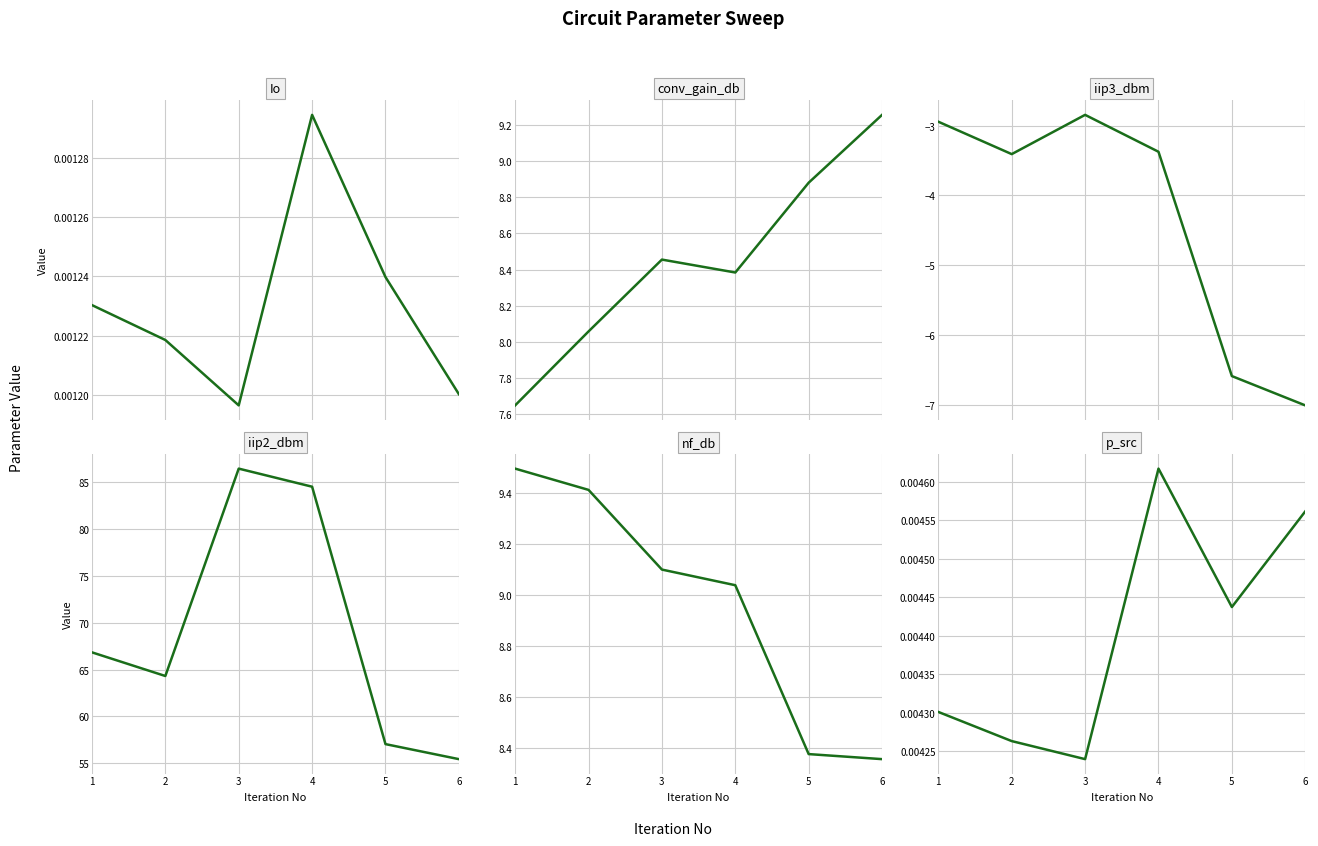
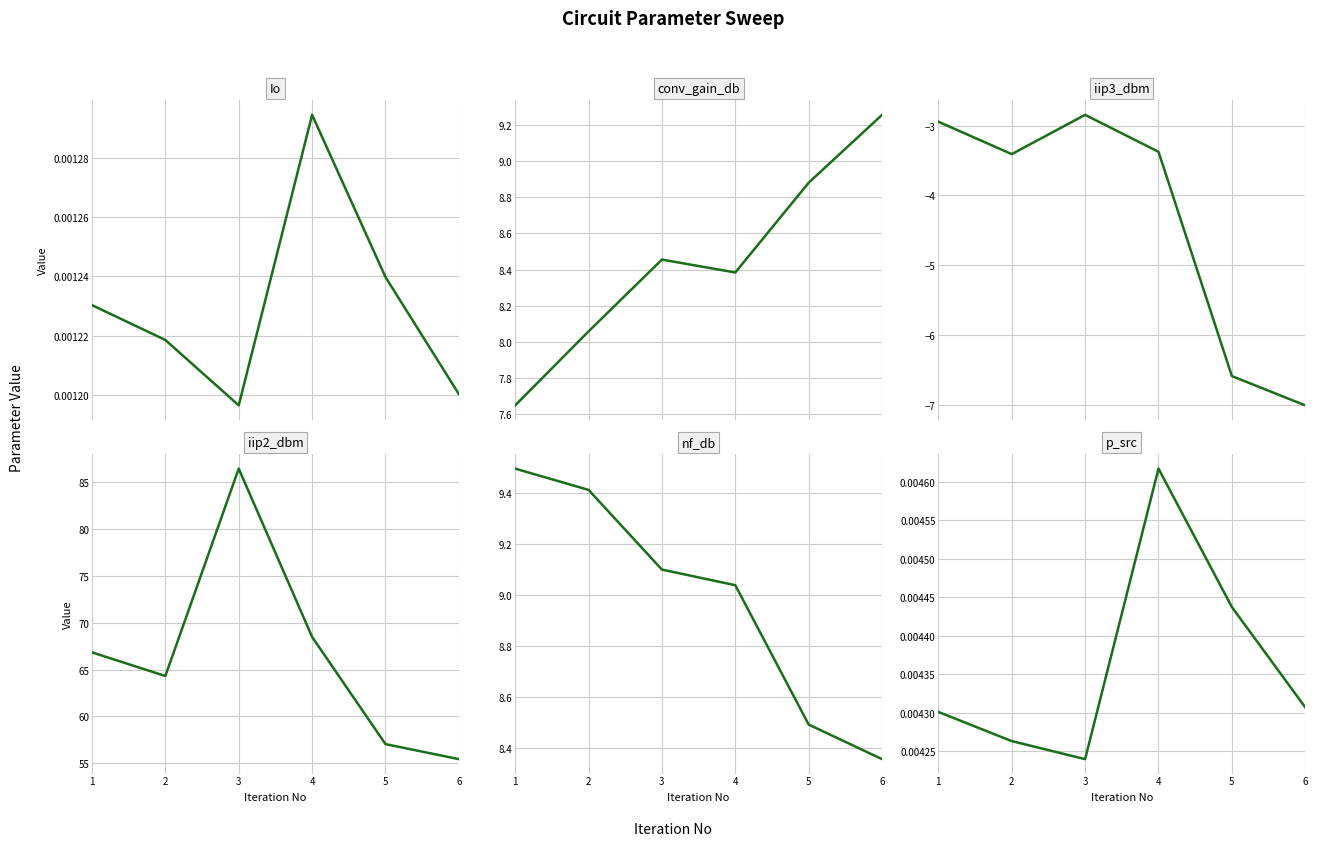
  {
    "iip2_dbm": {
      "1": 67,
      "2": 64,
      "3": 86,
-     "4": 84,
+     "4": 68,
      "5": 57,
      "6": 55
    },
    "nf_db": {
      "1": 9.49,
      "2": 9.41,
      "3": 9.10,
      "4": 9.04,
-     "5": 8.38,
+     "5": 8.49,
      "6": 8.36
    },
    "p_src": {
      "1": 0.00430,
      "2": 0.00426,
      "3": 0.00424,
      "4": 0.00462,
      "5": 0.00444,
-     "6": 0.00456
+     "6": 0.00431
    }
  }
